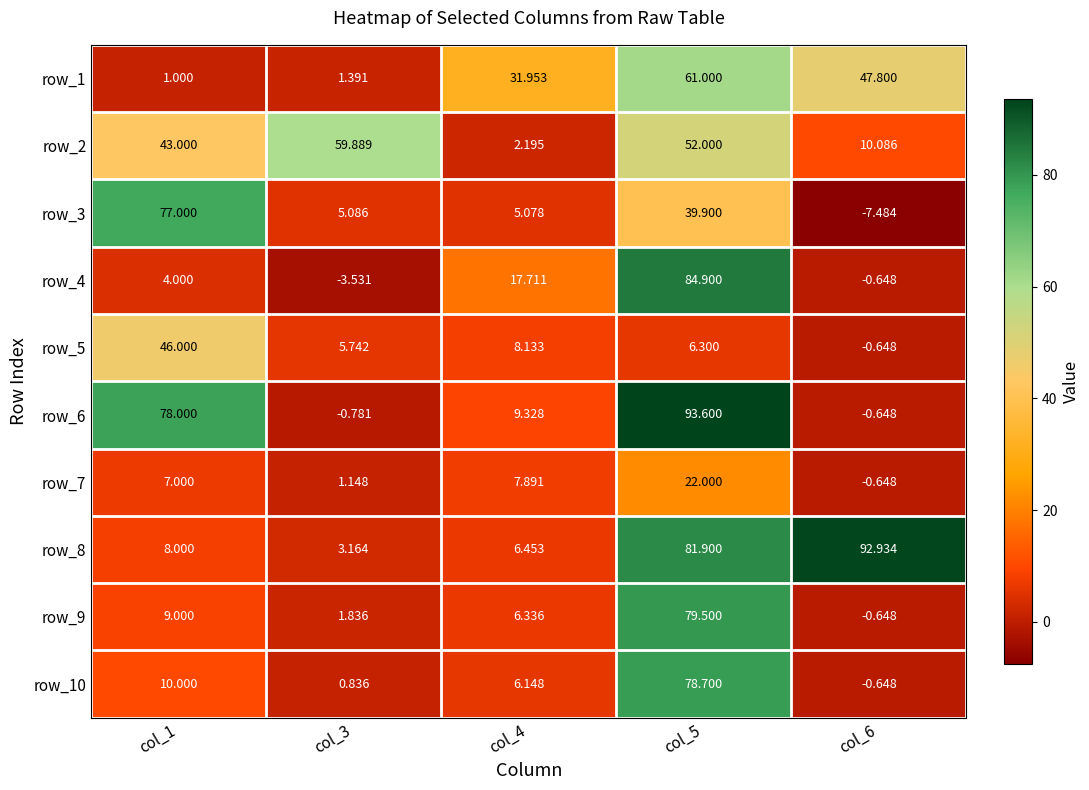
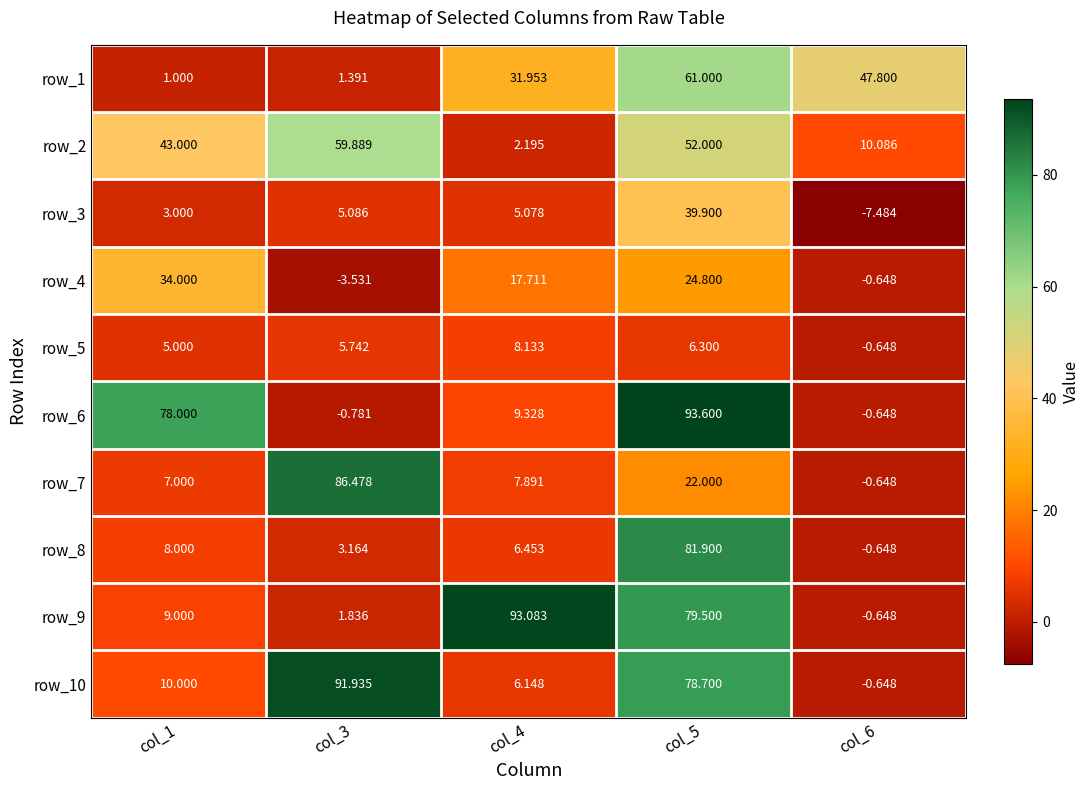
  {
    "row_1": {
      "col_1": 1.000,
      "col_3": 1.391,
      "col_4": 31.953,
      "col_5": 61.000,
      "col_6": 47.800
    },
    "row_2": {
      "col_1": 43.000,
      "col_3": 59.889,
      "col_4": 2.195,
      "col_5": 52.000,
      "col_6": 10.086
    },
    "row_3": {
-     "col_1": 77.000,
+     "col_1": 3.000,
      "col_3": 5.086,
      "col_4": 5.078,
      "col_5": 39.900,
      "col_6": -7.484
    },
    "row_4": {
-     "col_1": 4.000,
+     "col_1": 34.000,
      "col_3": -3.531,
      "col_4": 17.711,
-     "col_5": 84.900,
+     "col_5": 24.800,
      "col_6": -0.648
    },
    "row_5": {
-     "col_1": 46.000,
+     "col_1": 5.000,
      "col_3": 5.742,
      "col_4": 8.133,
      "col_5": 6.300,
      "col_6": -0.648
    },
    "row_6": {
      "col_1": 78.000,
      "col_3": -0.781,
      "col_4": 9.328,
      "col_5": 93.600,
      "col_6": -0.648
    },
    "row_7": {
      "col_1": 7.000,
-     "col_3": 1.148,
+     "col_3": 86.478,
      "col_4": 7.891,
      "col_5": 22.000,
      "col_6": -0.648
    },
    "row_8": {
      "col_1": 8.000,
      "col_3": 3.164,
      "col_4": 6.453,
      "col_5": 81.900,
-     "col_6": 92.934
+     "col_6": -0.648
    },
    "row_9": {
      "col_1": 9.000,
      "col_3": 1.836,
-     "col_4": 6.336,
+     "col_4": 93.083,
      "col_5": 79.500,
      "col_6": -0.648
    },
    "row_10": {
      "col_1": 10.000,
-     "col_3": 0.836,
+     "col_3": 91.935,
      "col_4": 6.148,
      "col_5": 78.700,
      "col_6": -0.648
    }
  }
